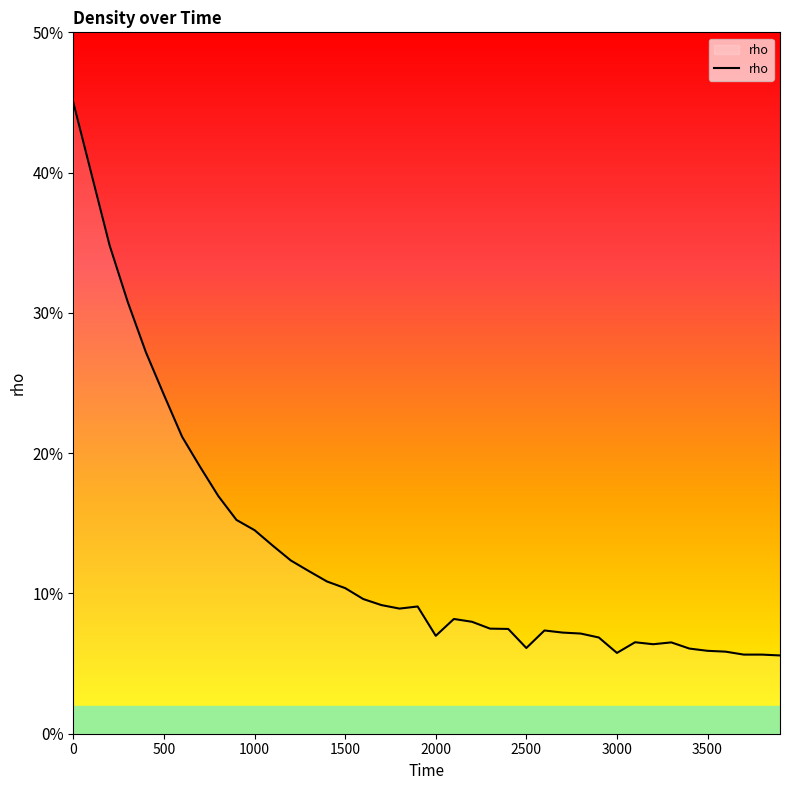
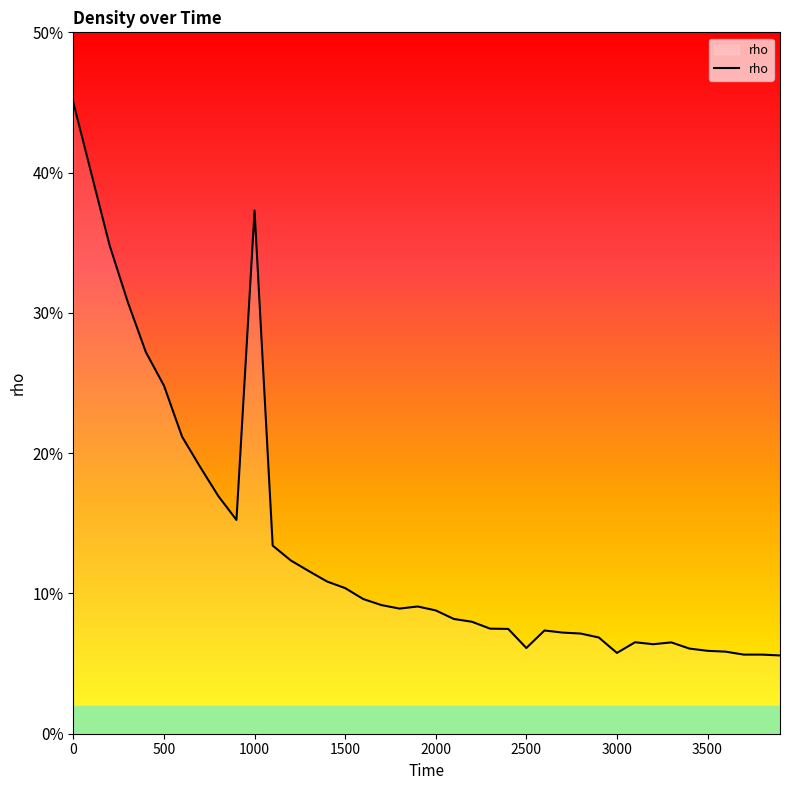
  {
    "0": "45.0%",
-   "500": "24.2%",
-   "1000": "14.5%",
+   "500": "24.8%",
+   "1000": "37.3%",
    "1500": "10.4%",
-   "2000": "7.0%",
+   "2000": "8.8%",
    "2500": "6.1%",
    "3000": "5.8%",
    "3500": "5.9%"
  }
